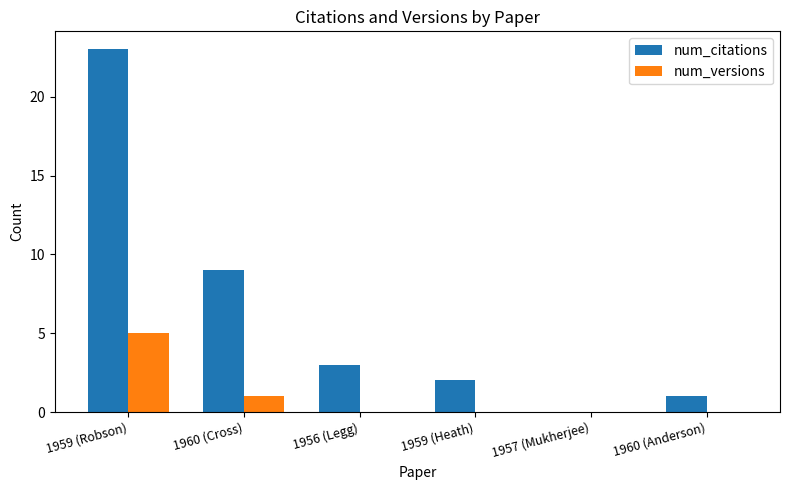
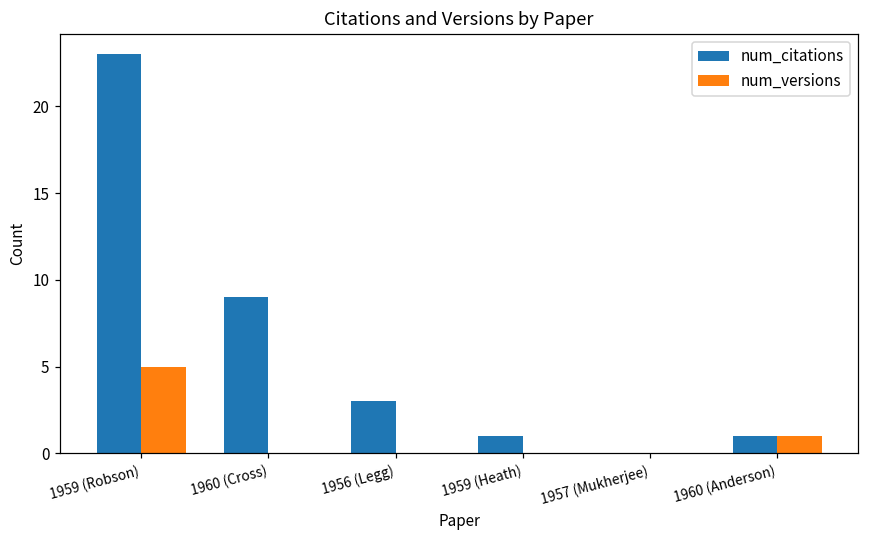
  {
    "num_citations": {
      "1959 (Robson)": 23,
      "1960 (Cross)": 9,
      "1956 (Legg)": 3,
-     "1959 (Heath)": 2,
+     "1959 (Heath)": 1,
      "1957 (Mukherjee)": 0,
      "1960 (Anderson)": 1
    },
    "num_versions": {
      "1959 (Robson)": 5,
-     "1960 (Cross)": 1,
+     "1960 (Cross)": 0,
      "1956 (Legg)": 0,
      "1959 (Heath)": 0,
      "1957 (Mukherjee)": 0,
-     "1960 (Anderson)": 0
+     "1960 (Anderson)": 1
    }
  }
